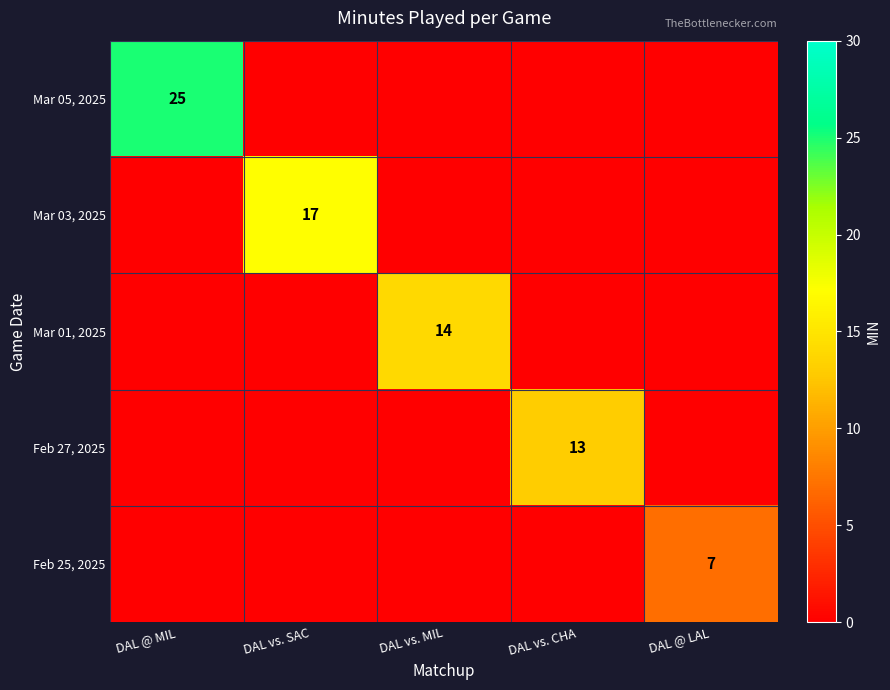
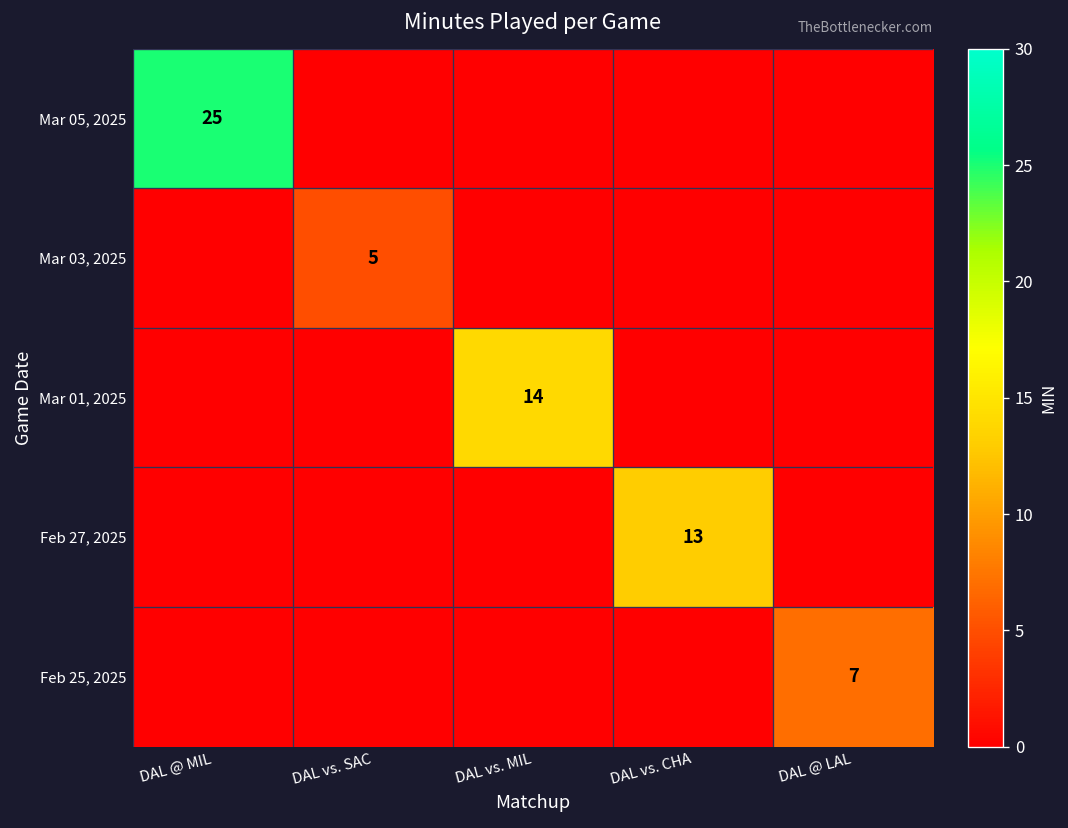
  {
    "Mar 05, 2025": {
      "DAL @ MIL": 25
    },
    "Mar 03, 2025": {
-     "DAL vs. SAC": 17
+     "DAL vs. SAC": 5
    },
    "Mar 01, 2025": {
      "DAL vs. MIL": 14
    },
    "Feb 27, 2025": {
      "DAL vs. CHA": 13
    },
    "Feb 25, 2025": {
      "DAL @ LAL": 7
    }
  }
